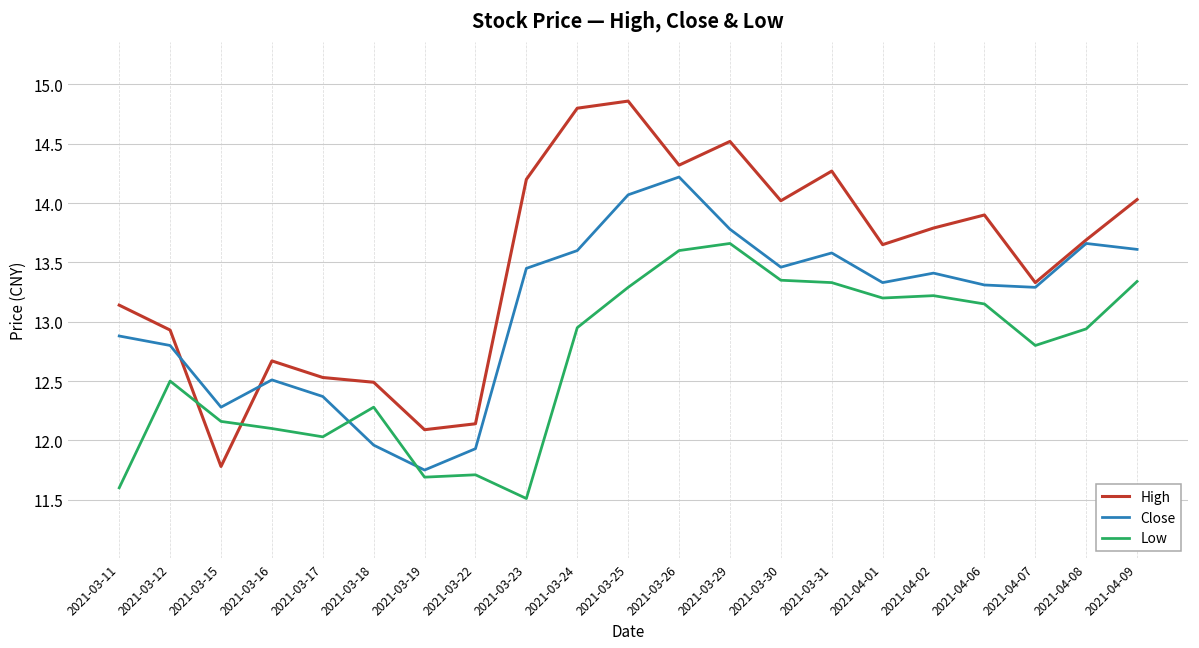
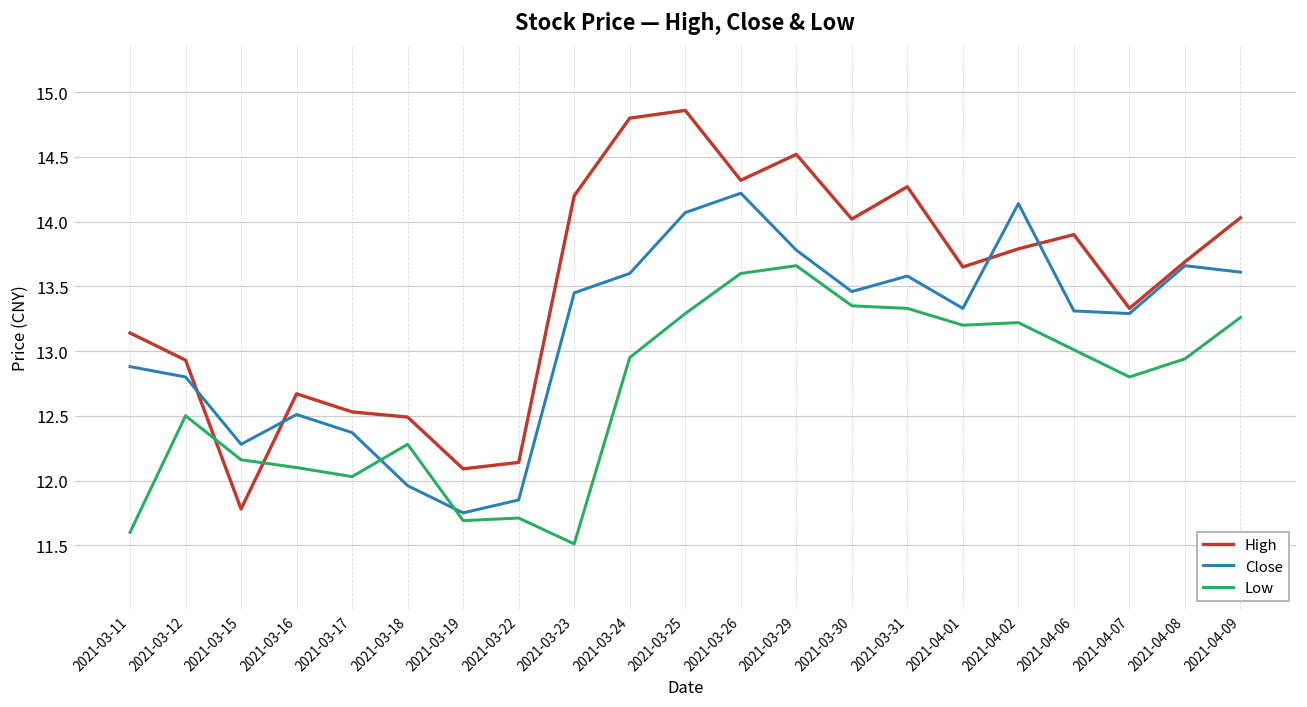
  {
    "High": {
      "2021-03-11": 13.14,
      "2021-03-12": 12.93,
      "2021-03-15": 11.78,
      "2021-03-16": 12.67,
      "2021-03-17": 12.53,
      "2021-03-18": 12.49,
      "2021-03-19": 12.09,
      "2021-03-22": 12.14,
      "2021-03-23": 14.20,
      "2021-03-24": 14.80,
      "2021-03-25": 14.86,
      "2021-03-26": 14.32,
      "2021-03-29": 14.52,
      "2021-03-30": 14.02,
      "2021-03-31": 14.27,
      "2021-04-01": 13.65,
      "2021-04-02": 13.79,
      "2021-04-06": 13.90,
      "2021-04-07": 13.33,
      "2021-04-08": 13.69,
      "2021-04-09": 14.03
    },
    "Close": {
      "2021-03-11": 12.88,
      "2021-03-12": 12.80,
      "2021-03-15": 12.28,
      "2021-03-16": 12.51,
      "2021-03-17": 12.37,
      "2021-03-18": 11.96,
      "2021-03-19": 11.75,
-     "2021-03-22": 11.93,
+     "2021-03-22": 11.85,
      "2021-03-23": 13.45,
      "2021-03-24": 13.60,
      "2021-03-25": 14.07,
      "2021-03-26": 14.22,
      "2021-03-29": 13.78,
      "2021-03-30": 13.46,
      "2021-03-31": 13.58,
      "2021-04-01": 13.33,
-     "2021-04-02": 13.41,
+     "2021-04-02": 14.14,
      "2021-04-06": 13.31,
      "2021-04-07": 13.29,
      "2021-04-08": 13.66,
      "2021-04-09": 13.61
    },
    "Low": {
      "2021-03-11": 11.60,
      "2021-03-12": 12.50,
      "2021-03-15": 12.16,
      "2021-03-16": 12.10,
      "2021-03-17": 12.03,
      "2021-03-18": 12.28,
      "2021-03-19": 11.69,
      "2021-03-22": 11.71,
      "2021-03-23": 11.51,
      "2021-03-24": 12.95,
      "2021-03-25": 13.29,
      "2021-03-26": 13.60,
      "2021-03-29": 13.66,
      "2021-03-30": 13.35,
      "2021-03-31": 13.33,
      "2021-04-01": 13.20,
      "2021-04-02": 13.22,
-     "2021-04-06": 13.15,
+     "2021-04-06": 13.01,
      "2021-04-07": 12.80,
      "2021-04-08": 12.94,
-     "2021-04-09": 13.34
+     "2021-04-09": 13.26
    }
  }
